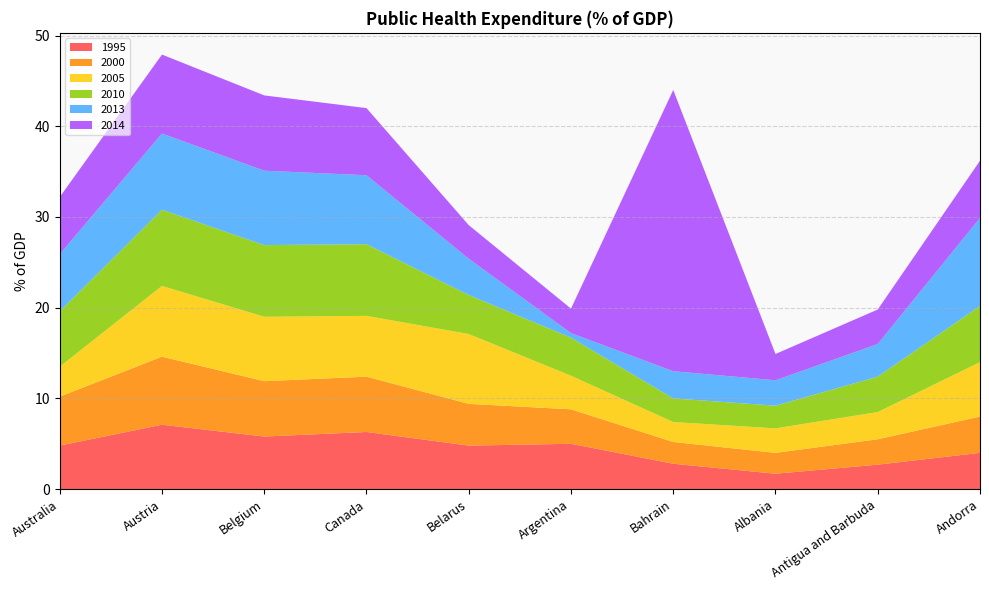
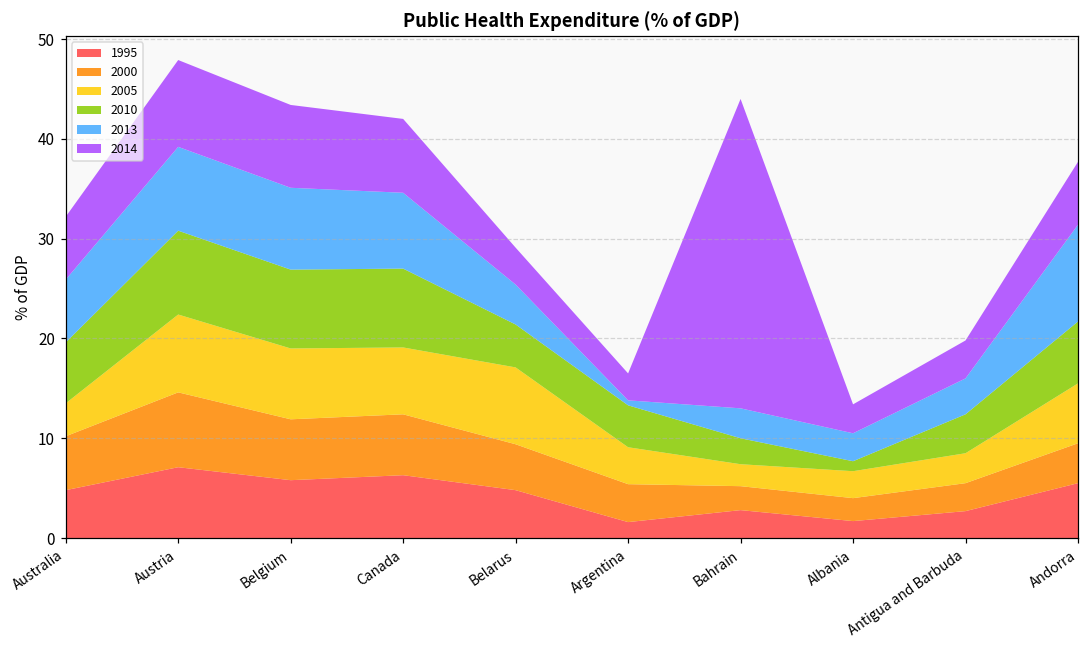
  {
    "1995": {
      "Australia": 5,
      "Austria": 7,
      "Belgium": 6,
      "Canada": 6,
      "Belarus": 5,
-     "Argentina": 5,
+     "Argentina": 2,
      "Bahrain": 3,
      "Albania": 2,
      "Antigua and Barbuda": 3,
-     "Andorra": 4
+     "Andorra": 6
    },
    "2000": {
      "Australia": 5,
      "Austria": 8,
      "Belgium": 6,
      "Canada": 6,
      "Belarus": 5,
      "Argentina": 4,
      "Bahrain": 2,
      "Albania": 2,
      "Antigua and Barbuda": 3,
      "Andorra": 4
    },
    "2005": {
      "Australia": 3,
      "Austria": 8,
      "Belgium": 7,
      "Canada": 7,
      "Belarus": 8,
      "Argentina": 4,
      "Bahrain": 2,
      "Albania": 3,
      "Antigua and Barbuda": 3,
      "Andorra": 6
    },
    "2010": {
      "Australia": 6,
      "Austria": 8,
      "Belgium": 8,
      "Canada": 8,
      "Belarus": 4,
      "Argentina": 4,
      "Bahrain": 3,
-     "Albania": 2,
+     "Albania": 1,
      "Antigua and Barbuda": 4,
      "Andorra": 6
    },
    "2013": {
      "Australia": 6,
      "Austria": 8,
      "Belgium": 8,
      "Canada": 8,
      "Belarus": 4,
      "Argentina": 1,
      "Bahrain": 3,
      "Albania": 3,
      "Antigua and Barbuda": 4,
      "Andorra": 10
    },
    "2014": {
      "Australia": 6,
      "Austria": 9,
      "Belgium": 8,
      "Canada": 7,
      "Belarus": 4,
      "Argentina": 3,
      "Bahrain": 31,
      "Albania": 3,
      "Antigua and Barbuda": 4,
      "Andorra": 6
    }
  }
